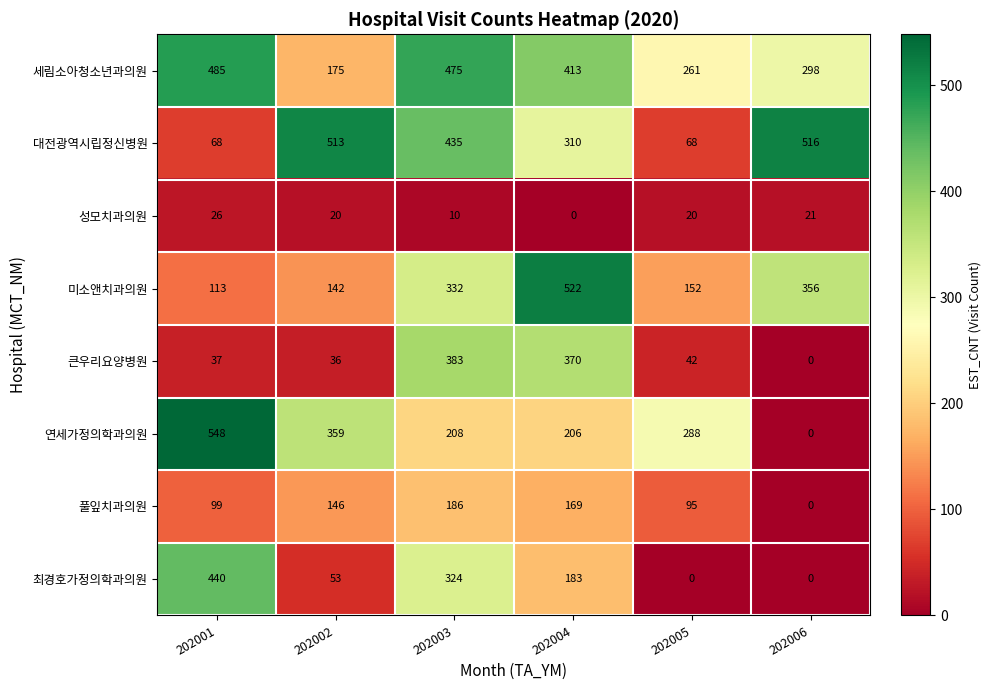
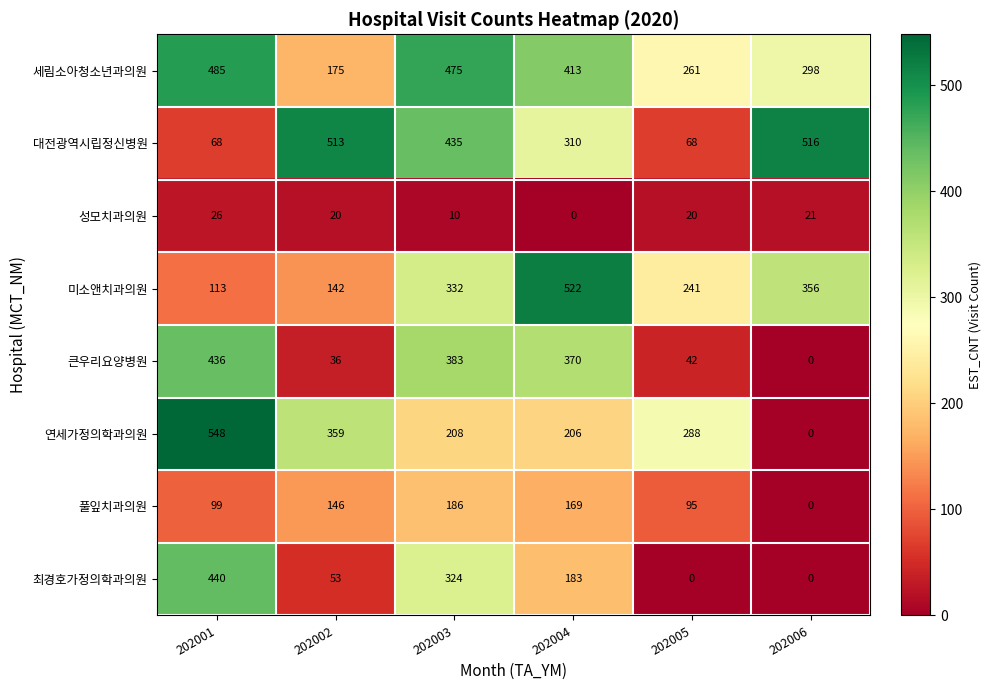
  {
    "세림소아청소년과의원": {
      "202001": 485,
      "202002": 175,
      "202003": 475,
      "202004": 413,
      "202005": 261,
      "202006": 298
    },
    "대전광역시립정신병원": {
      "202001": 68,
      "202002": 513,
      "202003": 435,
      "202004": 310,
      "202005": 68,
      "202006": 516
    },
    "성모치과의원": {
      "202001": 26,
      "202002": 20,
      "202003": 10,
      "202004": 0,
      "202005": 20,
      "202006": 21
    },
    "미소앤치과의원": {
      "202001": 113,
      "202002": 142,
      "202003": 332,
      "202004": 522,
-     "202005": 152,
+     "202005": 241,
      "202006": 356
    },
    "큰우리요양병원": {
-     "202001": 37,
+     "202001": 436,
      "202002": 36,
      "202003": 383,
      "202004": 370,
      "202005": 42,
      "202006": 0
    },
    "연세가정의학과의원": {
      "202001": 548,
      "202002": 359,
      "202003": 208,
      "202004": 206,
      "202005": 288,
      "202006": 0
    },
    "풀잎치과의원": {
      "202001": 99,
      "202002": 146,
      "202003": 186,
      "202004": 169,
      "202005": 95,
      "202006": 0
    },
    "최경호가정의학과의원": {
      "202001": 440,
      "202002": 53,
      "202003": 324,
      "202004": 183,
      "202005": 0,
      "202006": 0
    }
  }
